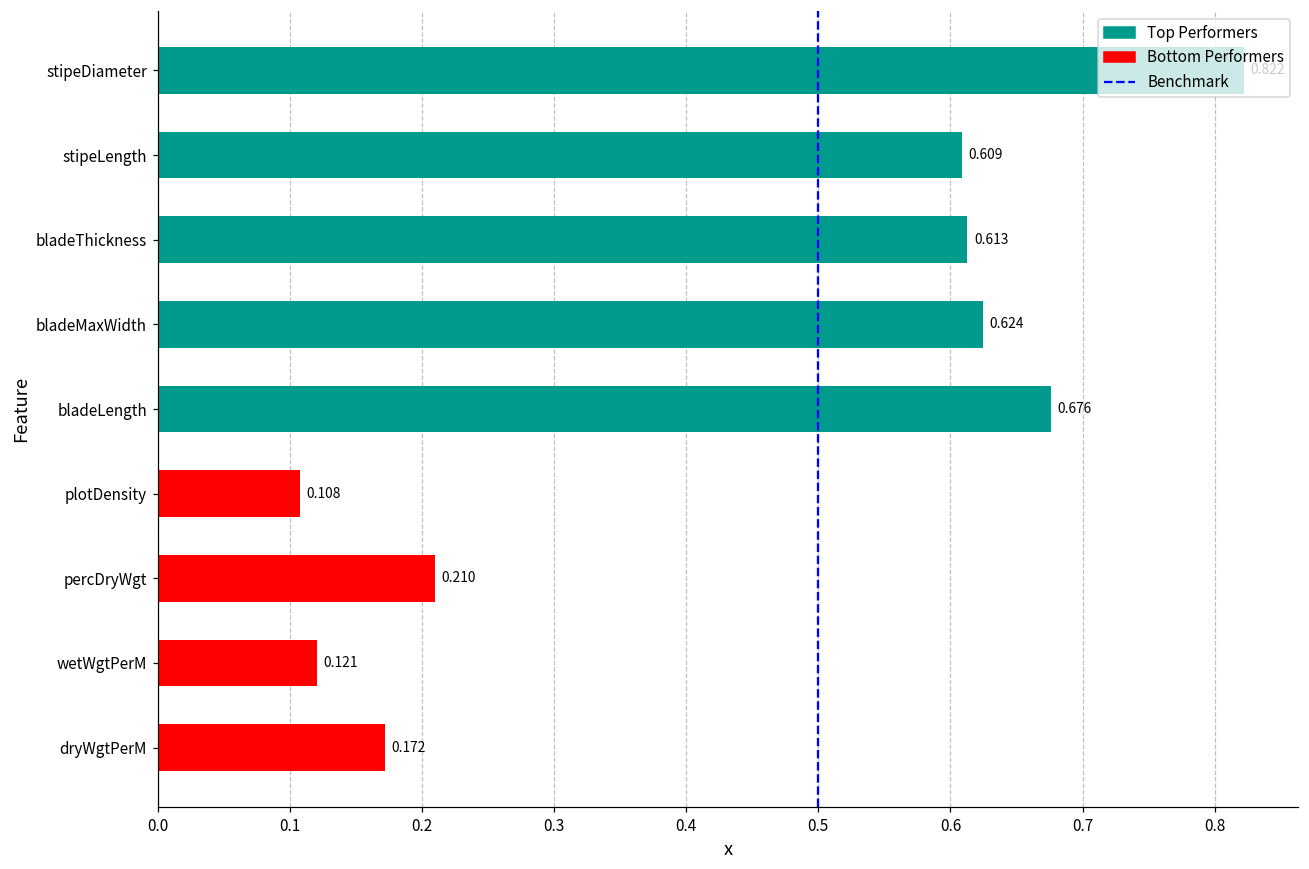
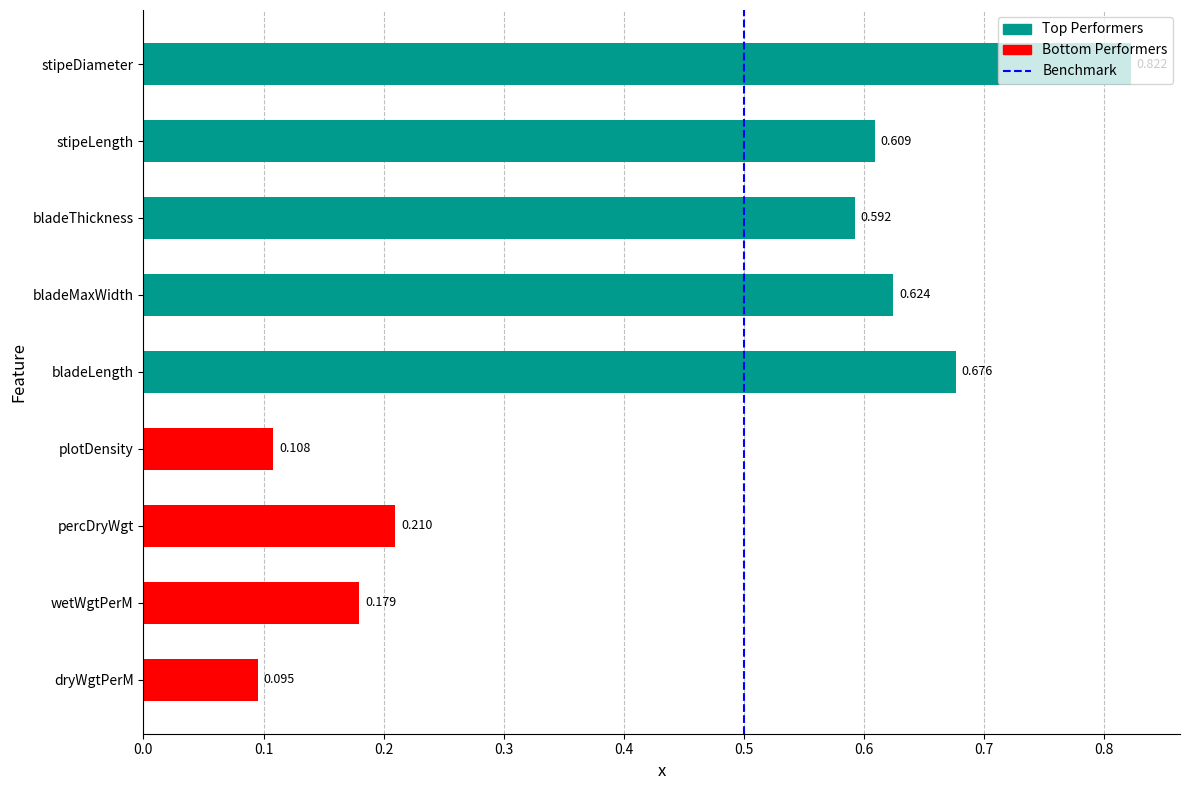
  {
    "stipeLength": 0.609,
-   "bladeThickness": 0.613,
+   "bladeThickness": 0.592,
    "bladeMaxWidth": 0.624,
    "bladeLength": 0.676,
    "plotDensity": 0.108,
    "percDryWgt": 0.210,
-   "wetWgtPerM": 0.121,
-   "dryWgtPerM": 0.172
+   "wetWgtPerM": 0.179,
+   "dryWgtPerM": 0.095
  }
